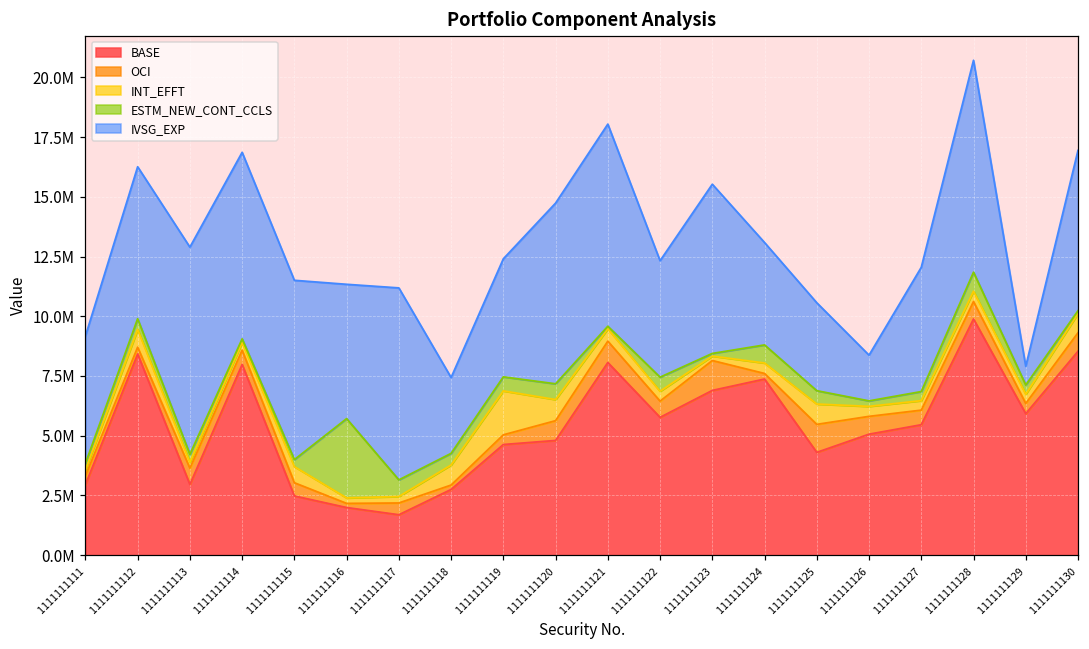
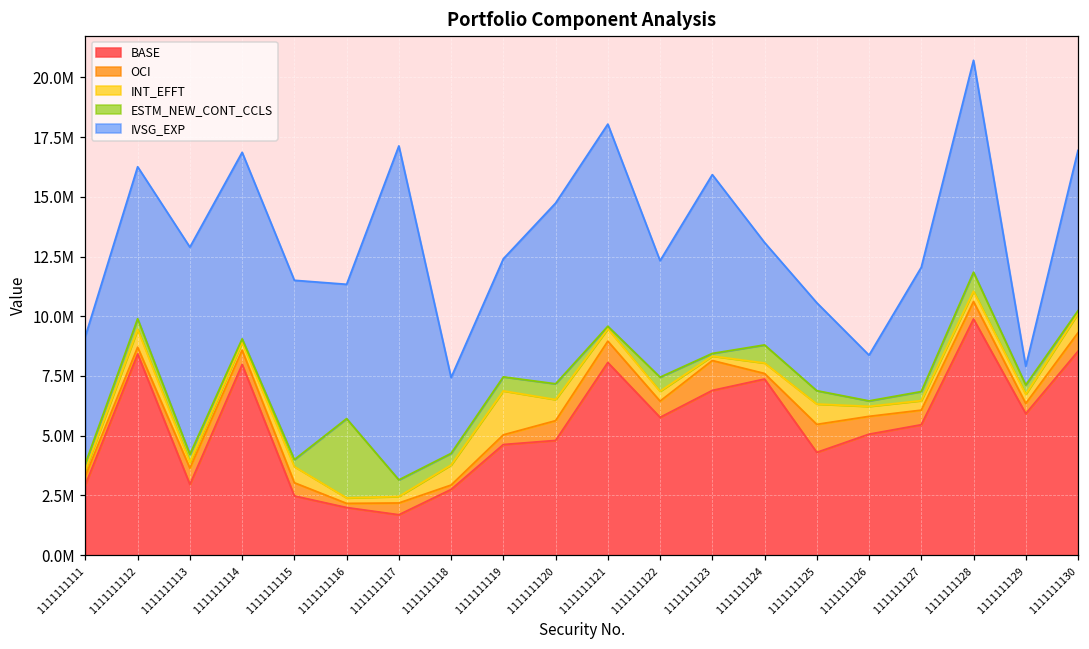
  {
    "BASE": {
      "1111111111": 3000000,
      "1111111112": 8400000,
      "1111111113": 3000000,
      "1111111114": 8000000,
      "1111111115": 2500000,
      "1111111116": 2000000,
      "1111111117": 1700000,
      "1111111118": 2800000,
      "1111111119": 4600000,
      "1111111120": 4800000,
      "1111111121": 8100000,
      "1111111122": 5800000,
      "1111111123": 6900000,
      "1111111124": 7400000,
      "1111111125": 4300000,
      "1111111126": 5100000,
      "1111111127": 5500000,
      "1111111128": 9900000,
      "1111111129": 5900000,
      "1111111130": 8500000
    },
    "OCI": {
      "1111111111": 400000,
      "1111111112": 300000,
      "1111111113": 700000,
      "1111111114": 600000,
      "1111111115": 600000,
      "1111111116": 200000,
      "1111111117": 500000,
      "1111111118": 200000,
      "1111111119": 400000,
      "1111111120": 800000,
      "1111111121": 900000,
      "1111111122": 700000,
      "1111111123": 1300000,
      "1111111124": 200000,
      "1111111125": 1200000,
      "1111111126": 700000,
      "1111111127": 600000,
      "1111111128": 700000,
      "1111111129": 400000,
      "1111111130": 800000
    },
    "INT_EFFT": {
      "1111111111": 200000,
      "1111111112": 700000,
      "1111111113": 200000,
      "1111111114": 300000,
      "1111111115": 700000,
      "1111111116": 200000,
      "1111111117": 300000,
      "1111111118": 800000,
      "1111111119": 1800000,
      "1111111120": 900000,
      "1111111122": 400000,
      "1111111124": 400000,
      "1111111125": 900000,
      "1111111126": 400000,
      "1111111127": 400000,
      "1111111128": 400000,
      "1111111129": 400000,
      "1111111130": 800000
    },
    "ESTM_NEW_CONT_CCLS": {
      "1111111111": 300000,
      "1111111112": 400000,
      "1111111113": 300000,
      "1111111114": 200000,
      "1111111115": 300000,
      "1111111116": 3300000,
      "1111111117": 700000,
      "1111111118": 500000,
      "1111111119": 600000,
      "1111111120": 700000,
      "1111111122": 600000,
      "1111111124": 800000,
      "1111111125": 600000,
      "1111111126": 200000,
      "1111111127": 400000,
      "1111111128": 800000,
      "1111111129": 400000,
      "1111111130": 100000
    },
    "IVSG_EXP": {
      "1111111111": 5300000,
      "1111111112": 6400000,
      "1111111113": 8700000,
      "1111111114": 7800000,
      "1111111115": 7500000,
      "1111111116": 5600000,
-     "1111111117": 8000000,
+     "1111111117": 14000000,
      "1111111118": 3200000,
      "1111111119": 4900000,
      "1111111120": 7600000,
      "1111111121": 8500000,
      "1111111122": 4900000,
-     "1111111123": 7100000,
+     "1111111123": 7500000,
      "1111111124": 4300000,
      "1111111125": 3700000,
      "1111111126": 1900000,
      "1111111127": 5200000,
      "1111111128": 8900000,
      "1111111129": 800000,
      "1111111130": 6700000
    }
  }
